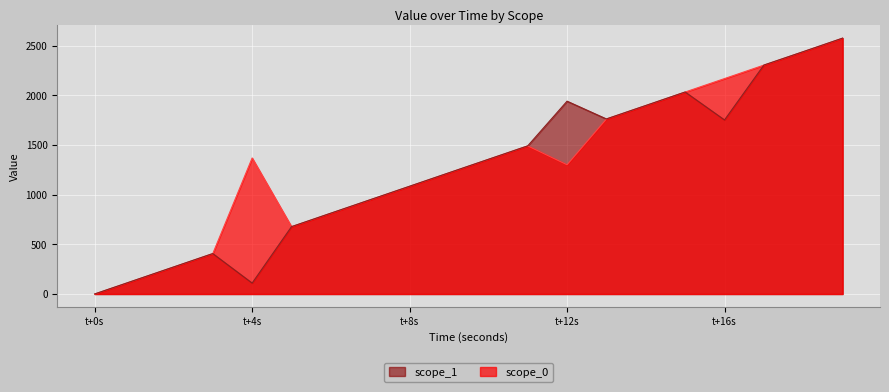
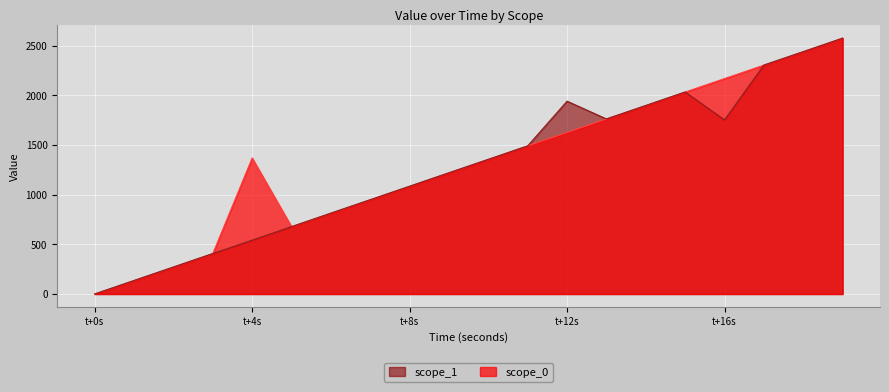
  {
    "scope_1": {
-     "t+4s": 100,
+     "t+4s": 500,
      "t+12s": 1900,
      "t+16s": 1800
    },
    "scope_0": {
      "t+4s": 1400,
-     "t+12s": 1300,
+     "t+12s": 1600,
      "t+16s": 2200
    }
  }
